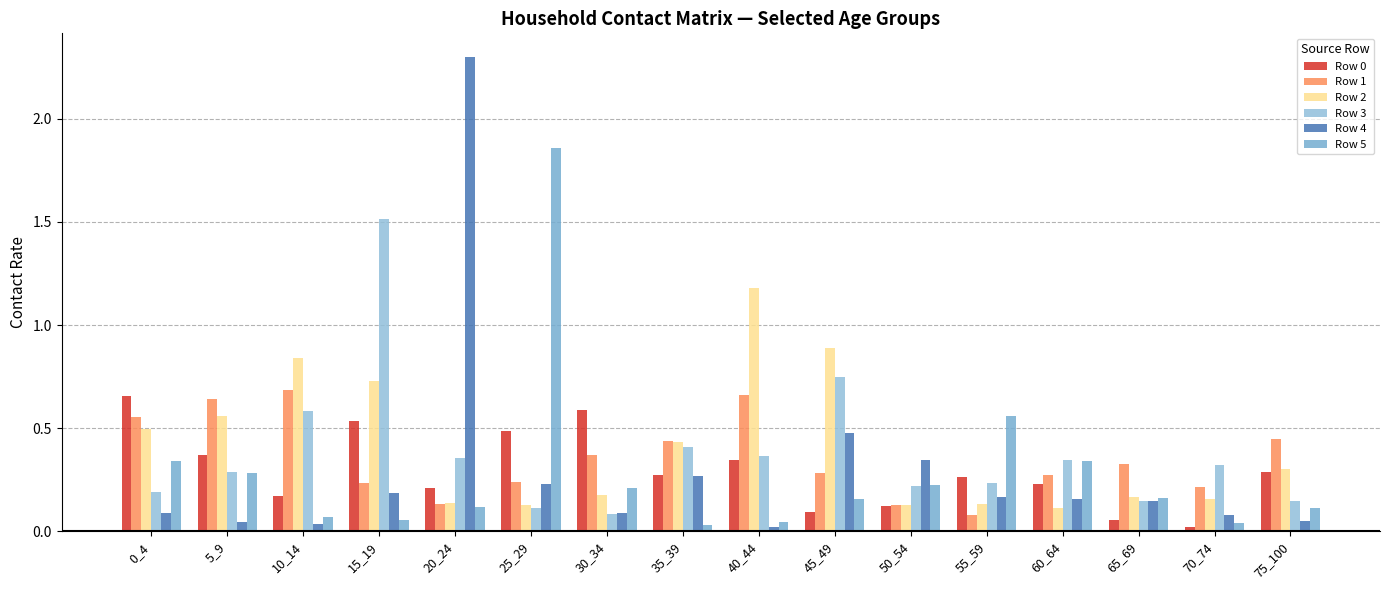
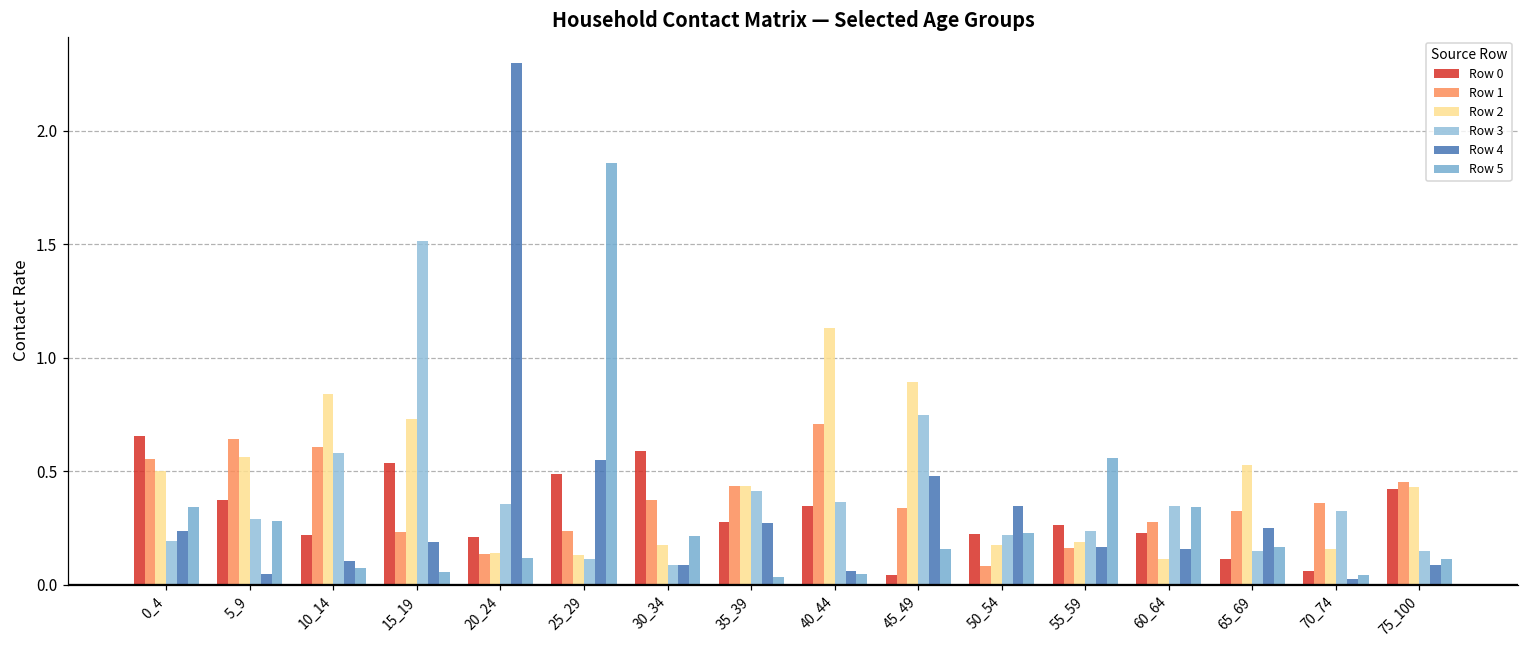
  {
    "Row 0": {
      "0_4": 0.66,
      "5_9": 0.37,
-     "10_14": 0.17,
+     "10_14": 0.22,
      "15_19": 0.54,
      "20_24": 0.21,
      "25_29": 0.49,
      "30_34": 0.59,
      "35_39": 0.27,
      "40_44": 0.35,
-     "45_49": 0.09,
-     "50_54": 0.12,
+     "45_49": 0.04,
+     "50_54": 0.22,
      "55_59": 0.26,
      "60_64": 0.23,
-     "65_69": 0.06,
-     "70_74": 0.02,
-     "75_100": 0.29
+     "65_69": 0.11,
+     "70_74": 0.06,
+     "75_100": 0.42
    },
    "Row 1": {
      "0_4": 0.55,
      "5_9": 0.64,
-     "10_14": 0.69,
+     "10_14": 0.61,
      "15_19": 0.23,
      "20_24": 0.13,
      "25_29": 0.24,
      "30_34": 0.37,
      "35_39": 0.44,
-     "40_44": 0.66,
-     "45_49": 0.28,
-     "50_54": 0.13,
-     "55_59": 0.08,
+     "40_44": 0.71,
+     "45_49": 0.34,
+     "50_54": 0.08,
+     "55_59": 0.16,
      "60_64": 0.27,
      "65_69": 0.33,
-     "70_74": 0.21,
+     "70_74": 0.36,
      "75_100": 0.45
    },
    "Row 2": {
      "0_4": 0.50,
      "5_9": 0.56,
      "10_14": 0.84,
      "15_19": 0.73,
      "20_24": 0.14,
      "25_29": 0.13,
      "30_34": 0.18,
      "35_39": 0.43,
-     "40_44": 1.18,
+     "40_44": 1.13,
      "45_49": 0.89,
-     "50_54": 0.13,
-     "55_59": 0.13,
+     "50_54": 0.18,
+     "55_59": 0.19,
      "60_64": 0.11,
-     "65_69": 0.17,
+     "65_69": 0.53,
      "70_74": 0.16,
-     "75_100": 0.30
+     "75_100": 0.43
    },
    "Row 4": {
-     "0_4": 0.09,
+     "0_4": 0.24,
      "5_9": 0.05,
-     "10_14": 0.03,
+     "10_14": 0.11,
      "15_19": 0.19,
      "20_24": 2.30,
-     "25_29": 0.23,
+     "25_29": 0.55,
      "30_34": 0.09,
      "35_39": 0.27,
-     "40_44": 0.02,
+     "40_44": 0.06,
      "45_49": 0.48,
      "50_54": 0.34,
      "55_59": 0.16,
      "60_64": 0.16,
-     "65_69": 0.15,
-     "70_74": 0.08,
-     "75_100": 0.05
+     "65_69": 0.25,
+     "70_74": 0.02,
+     "75_100": 0.09
    }
  }
